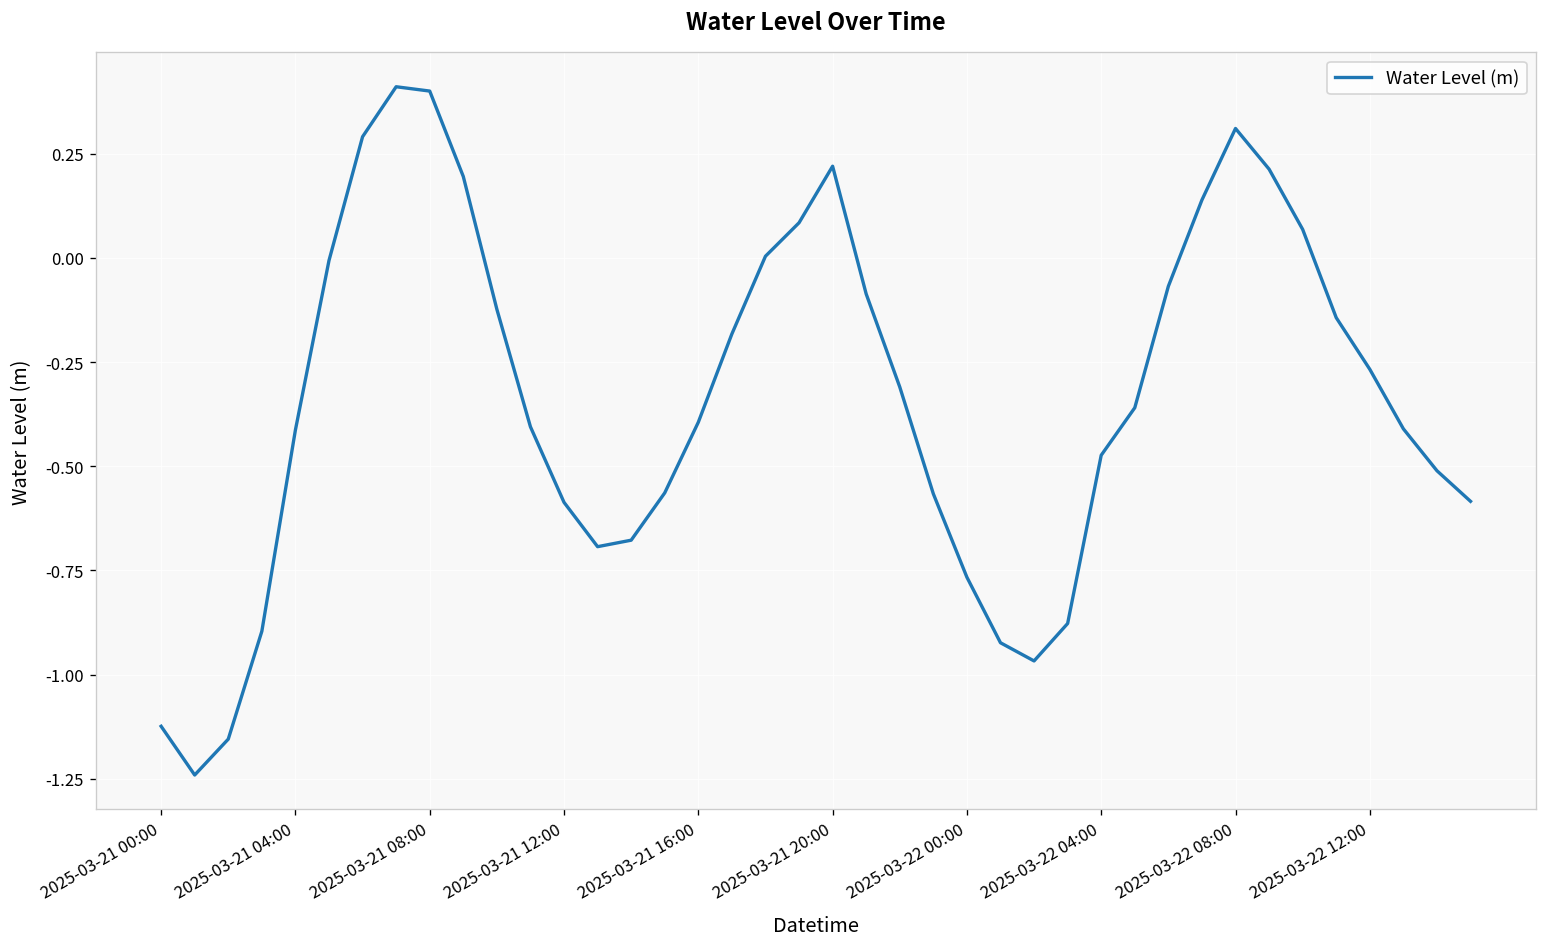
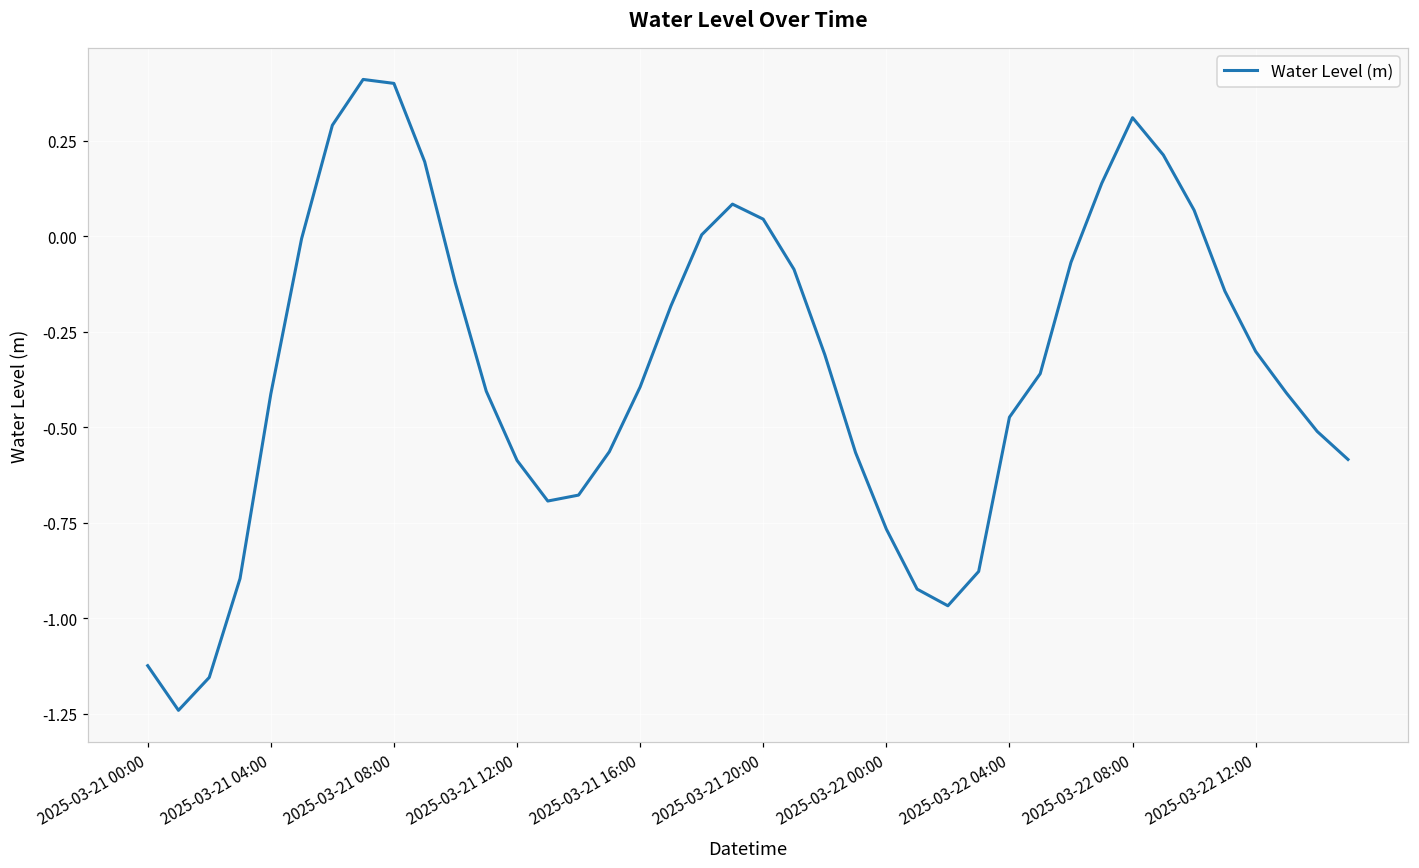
  {
    "2025-03-21 00:00": -1.12,
    "2025-03-21 04:00": -0.41,
    "2025-03-21 08:00": 0.40,
    "2025-03-21 12:00": -0.59,
    "2025-03-21 16:00": -0.39,
-   "2025-03-21 20:00": 0.22,
+   "2025-03-21 20:00": 0.04,
    "2025-03-22 00:00": -0.77,
    "2025-03-22 04:00": -0.47,
    "2025-03-22 08:00": 0.31,
-   "2025-03-22 12:00": -0.27
+   "2025-03-22 12:00": -0.30
  }
